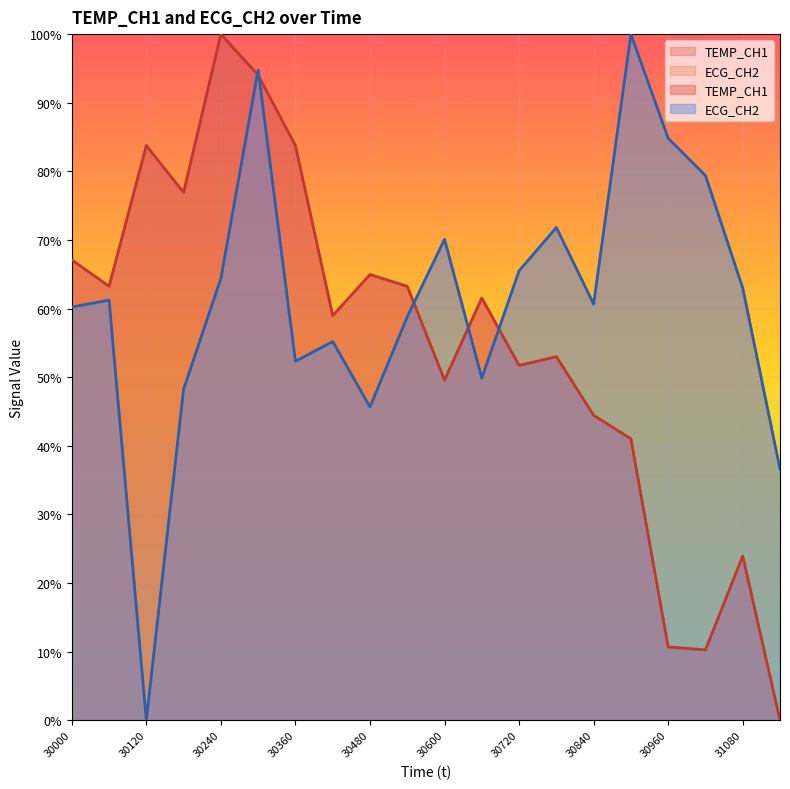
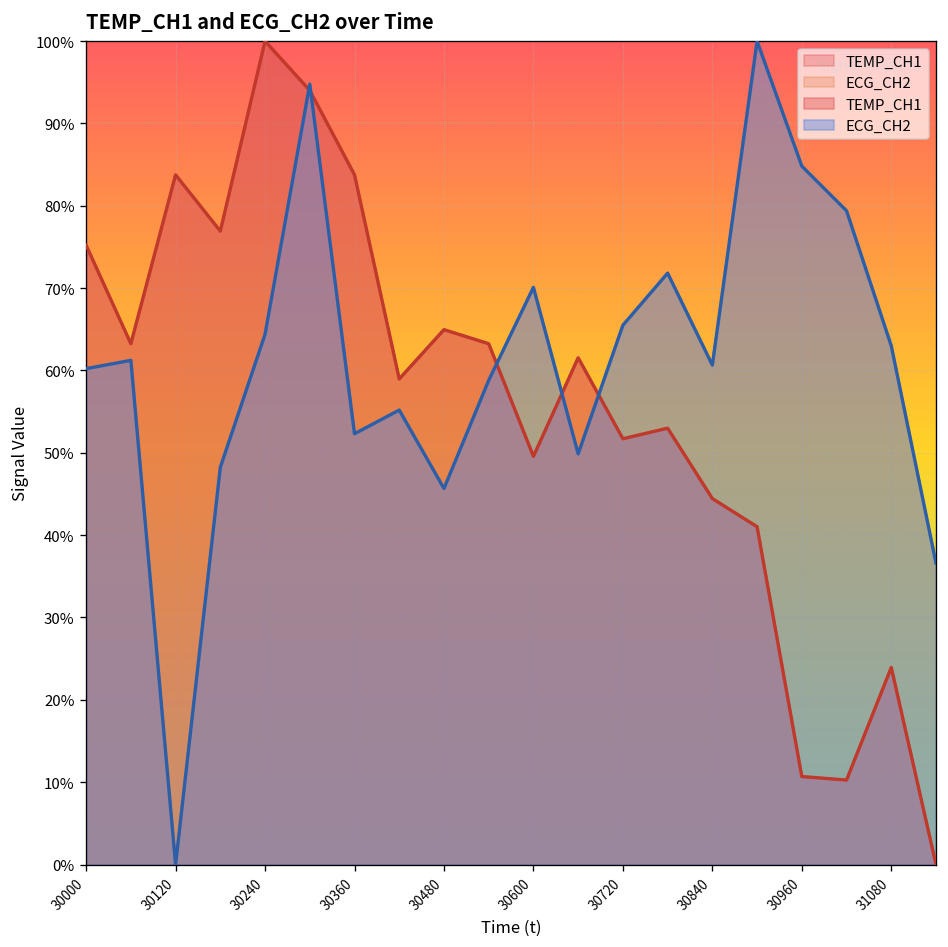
  {
    "TEMP_CH1": {
-     "30000": "67%",
+     "30000": "75%",
      "30120": "84%",
      "30240": "100%",
      "30360": "84%",
      "30480": "65%",
      "30600": "50%",
      "30720": "52%",
      "30840": "44%",
      "30960": "11%",
      "31080": "24%"
    },
    "ECG_CH2": {
      "30000": "60%",
      "30120": "0%",
      "30240": "64%",
      "30360": "52%",
      "30480": "46%",
      "30600": "70%",
      "30720": "65%",
      "30840": "61%",
      "30960": "85%",
      "31080": "63%"
    }
  }
